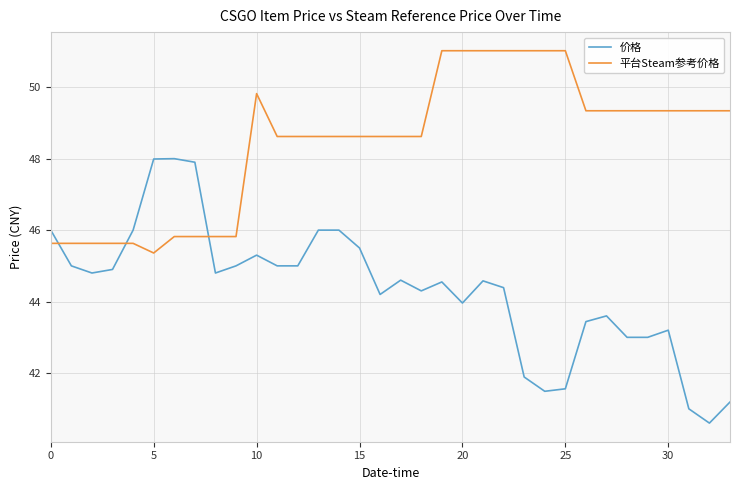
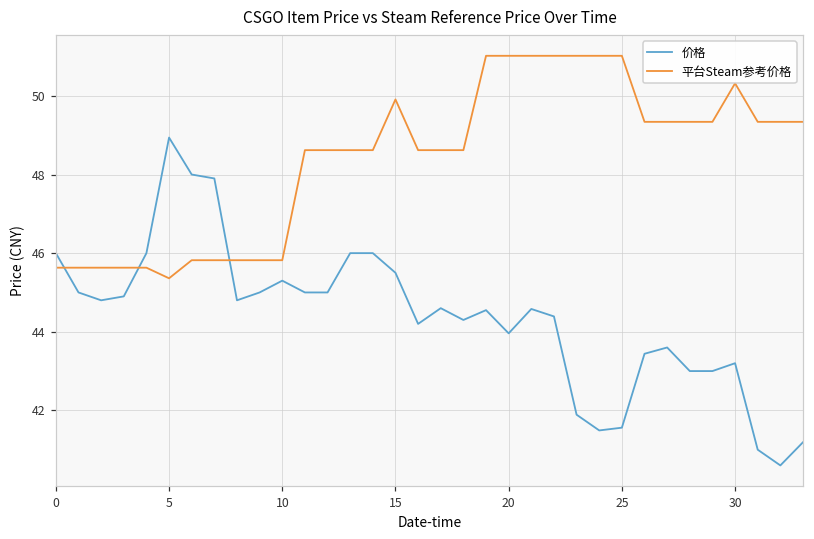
  {
    "价格": {
      "0": 46.0,
-     "5": 48.0,
+     "5": 48.9,
      "10": 45.3,
      "15": 45.5,
      "20": 44.0,
      "25": 41.6,
      "30": 43.2
    },
    "平台Steam参考价格": {
      "0": 45.6,
      "5": 45.4,
-     "10": 49.8,
-     "15": 48.6,
+     "10": 45.8,
+     "15": 49.9,
      "20": 51.0,
      "25": 51.0,
-     "30": 49.3
+     "30": 50.3
    }
  }
